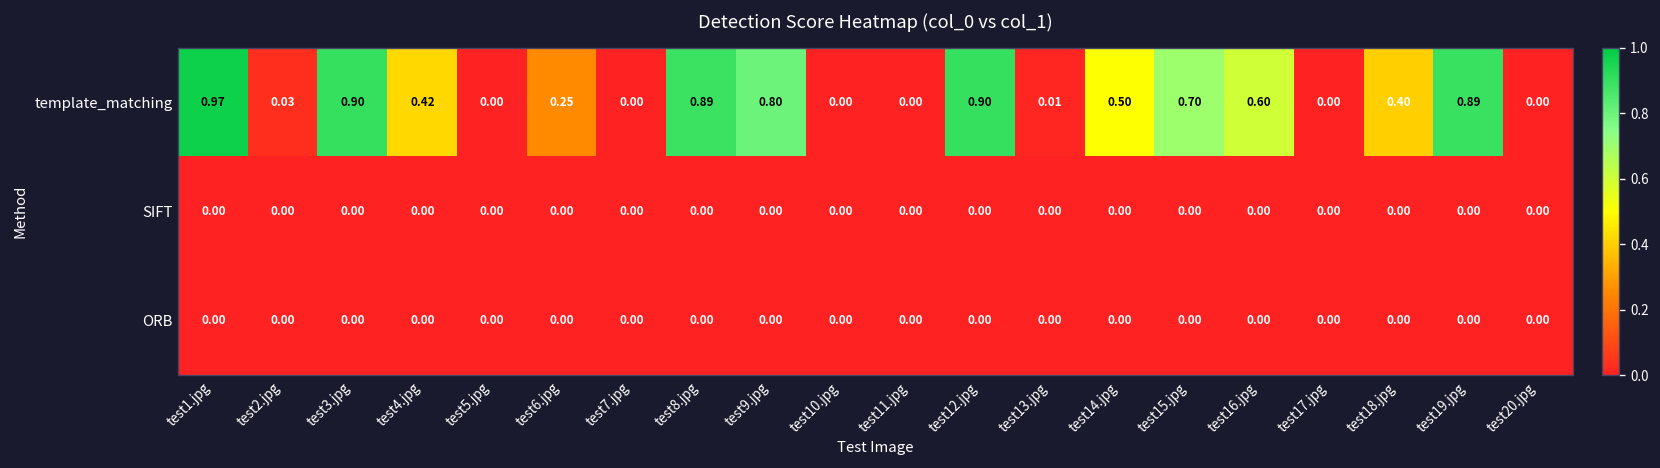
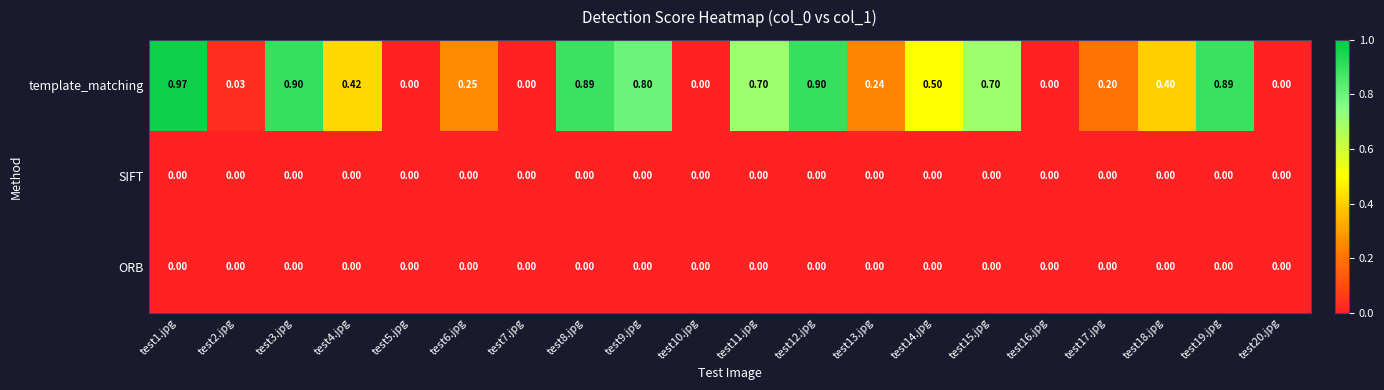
  {
    "template_matching": {
      "test1.jpg": 0.97,
      "test2.jpg": 0.03,
      "test3.jpg": 0.90,
      "test4.jpg": 0.42,
      "test5.jpg": 0.00,
      "test6.jpg": 0.25,
      "test7.jpg": 0.00,
      "test8.jpg": 0.89,
      "test9.jpg": 0.80,
      "test10.jpg": 0.00,
-     "test11.jpg": 0.00,
+     "test11.jpg": 0.70,
      "test12.jpg": 0.90,
-     "test13.jpg": 0.01,
+     "test13.jpg": 0.24,
      "test14.jpg": 0.50,
      "test15.jpg": 0.70,
-     "test16.jpg": 0.60,
-     "test17.jpg": 0.00,
+     "test16.jpg": 0.00,
+     "test17.jpg": 0.20,
      "test18.jpg": 0.40,
      "test19.jpg": 0.89,
      "test20.jpg": 0.00
    },
    "SIFT": {
      "test1.jpg": 0.00,
      "test2.jpg": 0.00,
      "test3.jpg": 0.00,
      "test4.jpg": 0.00,
      "test5.jpg": 0.00,
      "test6.jpg": 0.00,
      "test7.jpg": 0.00,
      "test8.jpg": 0.00,
      "test9.jpg": 0.00,
      "test10.jpg": 0.00,
      "test11.jpg": 0.00,
      "test12.jpg": 0.00,
      "test13.jpg": 0.00,
      "test14.jpg": 0.00,
      "test15.jpg": 0.00,
      "test16.jpg": 0.00,
      "test17.jpg": 0.00,
      "test18.jpg": 0.00,
      "test19.jpg": 0.00,
      "test20.jpg": 0.00
    },
    "ORB": {
      "test1.jpg": 0.00,
      "test2.jpg": 0.00,
      "test3.jpg": 0.00,
      "test4.jpg": 0.00,
      "test5.jpg": 0.00,
      "test6.jpg": 0.00,
      "test7.jpg": 0.00,
      "test8.jpg": 0.00,
      "test9.jpg": 0.00,
      "test10.jpg": 0.00,
      "test11.jpg": 0.00,
      "test12.jpg": 0.00,
      "test13.jpg": 0.00,
      "test14.jpg": 0.00,
      "test15.jpg": 0.00,
      "test16.jpg": 0.00,
      "test17.jpg": 0.00,
      "test18.jpg": 0.00,
      "test19.jpg": 0.00,
      "test20.jpg": 0.00
    }
  }
